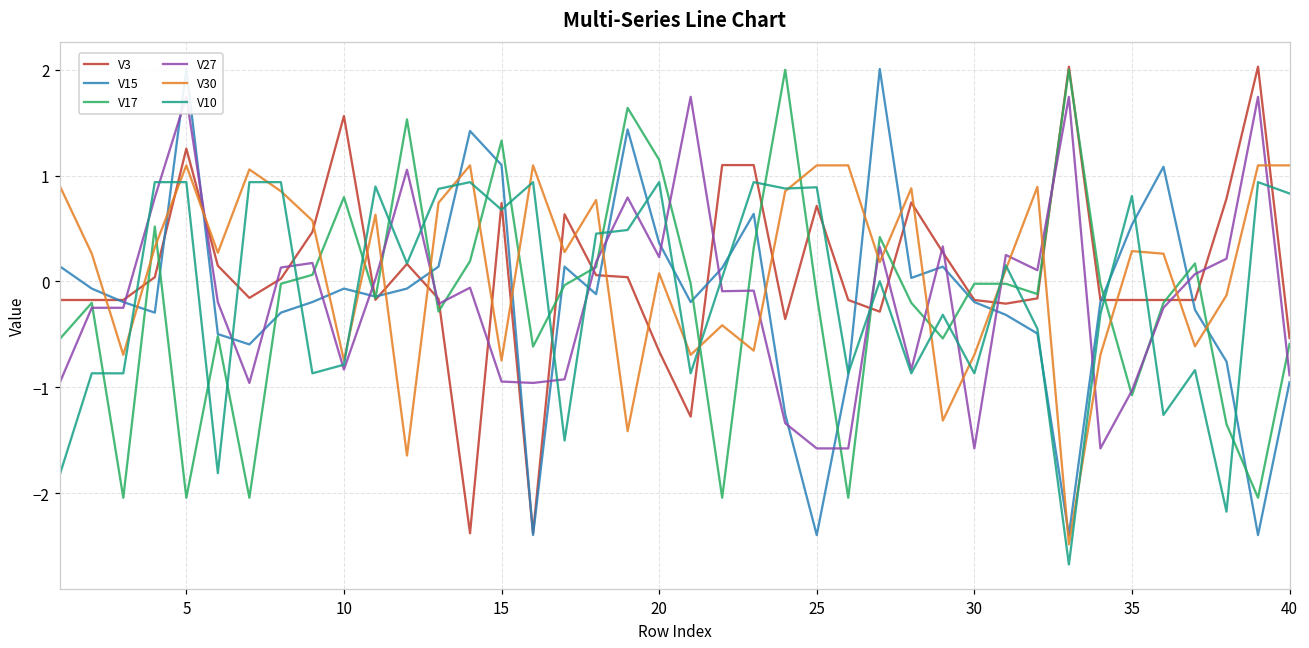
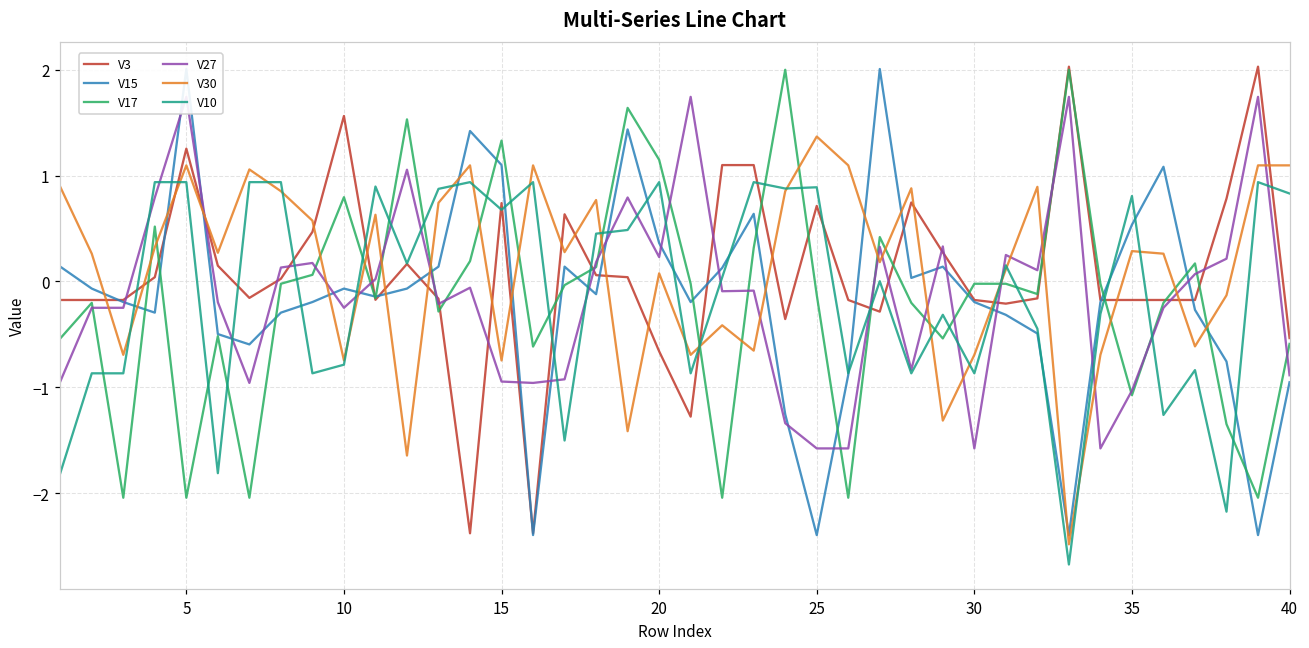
  {
    "V3": {
      "5": 1.3,
      "10": 1.6,
      "15": 0.7,
      "20": -0.7,
      "25": 0.7,
      "35": -0.2,
      "40": -0.5
    },
    "V15": {
      "10": -0.1,
      "15": 1.1,
      "20": 0.4,
      "25": -2.4,
      "35": 0.5,
      "40": -1.0
    },
    "V27": {
-     "10": -0.8,
+     "10": -0.2,
      "15": -0.9,
      "20": 0.2,
      "25": -1.6,
      "30": -1.6,
      "35": -1.0,
      "40": -0.9
    },
    "V30": {
      "5": 1.1,
      "10": -0.7,
      "15": -0.7,
      "20": 0.1,
-     "25": 1.1,
+     "25": 1.4,
      "30": -0.7,
      "35": 0.3,
      "40": 1.1
    }
  }
